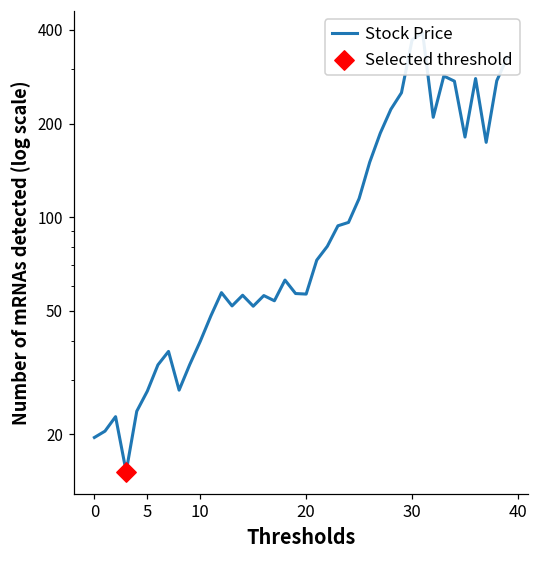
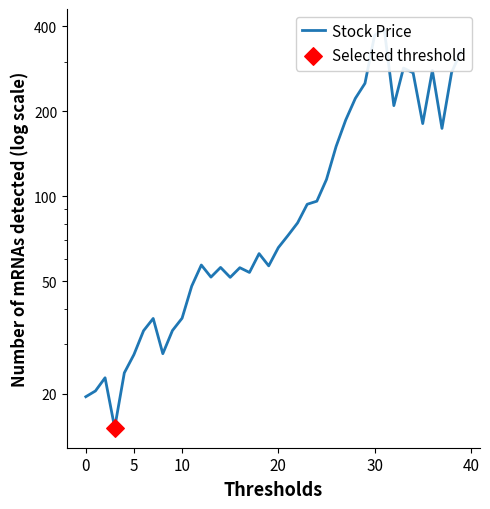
  {
    "Stock Price": {
      "0": 20,
      "5": 28,
-     "10": 40,
-     "20": 57
+     "10": 37,
+     "20": 66
    }
  }
